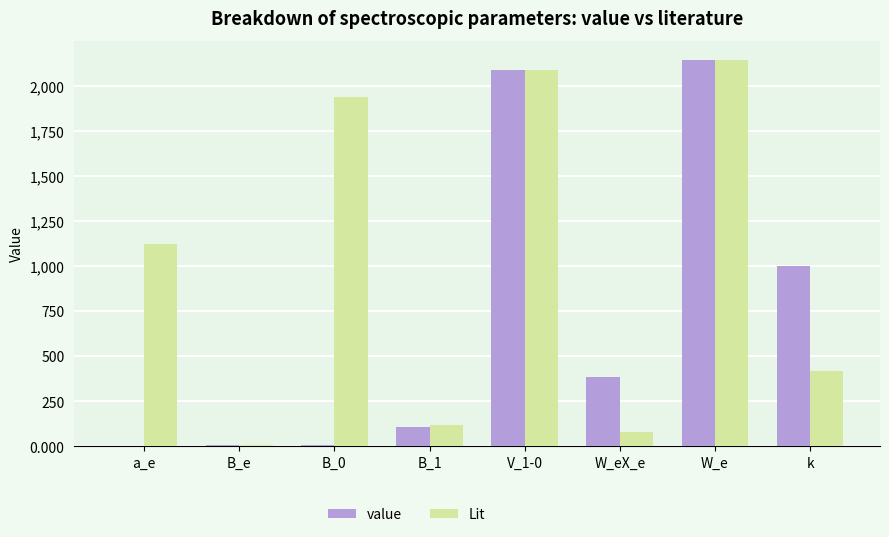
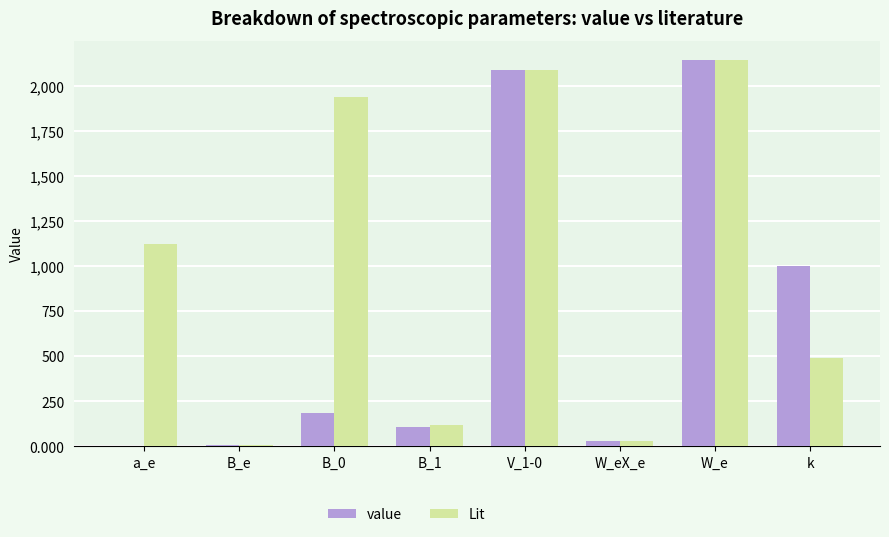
  {
    "value": {
-     "B_0": "10",
+     "B_0": "190",
      "B_1": "110",
      "V_1-0": "2,090",
-     "W_eX_e": "390",
+     "W_eX_e": "30",
      "W_e": "2,140",
      "k": "1,000"
    },
    "Lit": {
      "a_e": "1,120",
      "B_0": "1,940",
      "B_1": "120",
      "V_1-0": "2,090",
-     "W_eX_e": "80",
+     "W_eX_e": "30",
      "W_e": "2,140",
-     "k": "420"
+     "k": "490"
    }
  }
